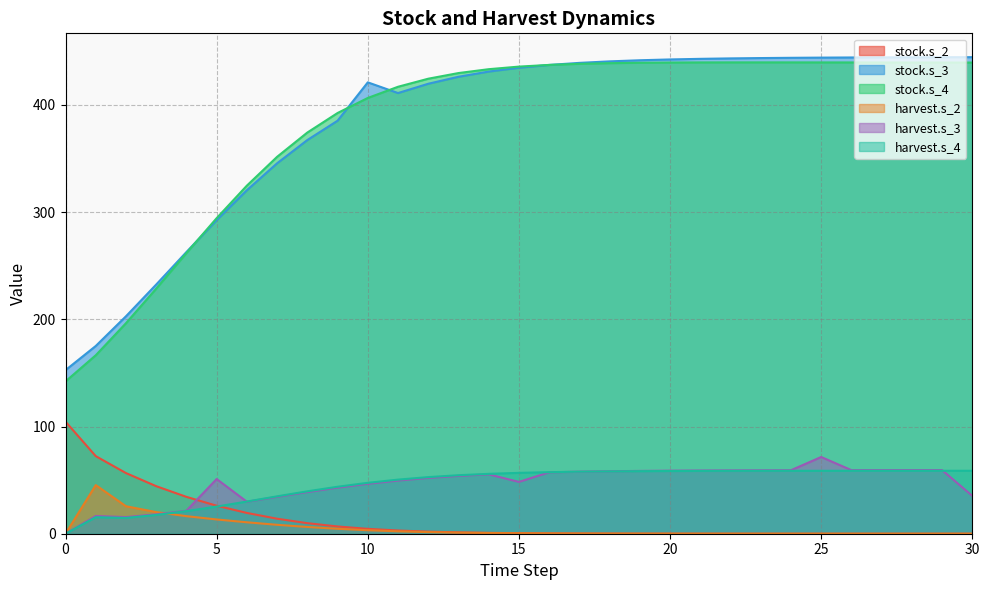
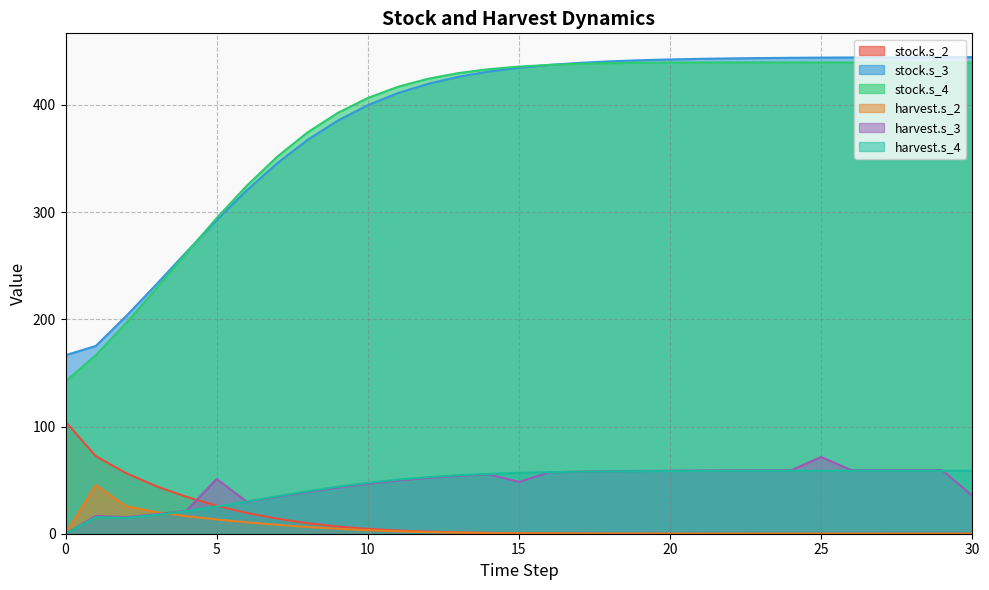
  {
    "stock.s_3": {
-     "0": 153,
-     "10": 421,
+     "0": 167,
+     "10": 400,
      "20": 442,
      "25": 444,
      "30": 445
    },
    "harvest.s_3": {
      "5": 51,
      "15": 48,
      "25": 72,
      "30": 35
    }
  }
